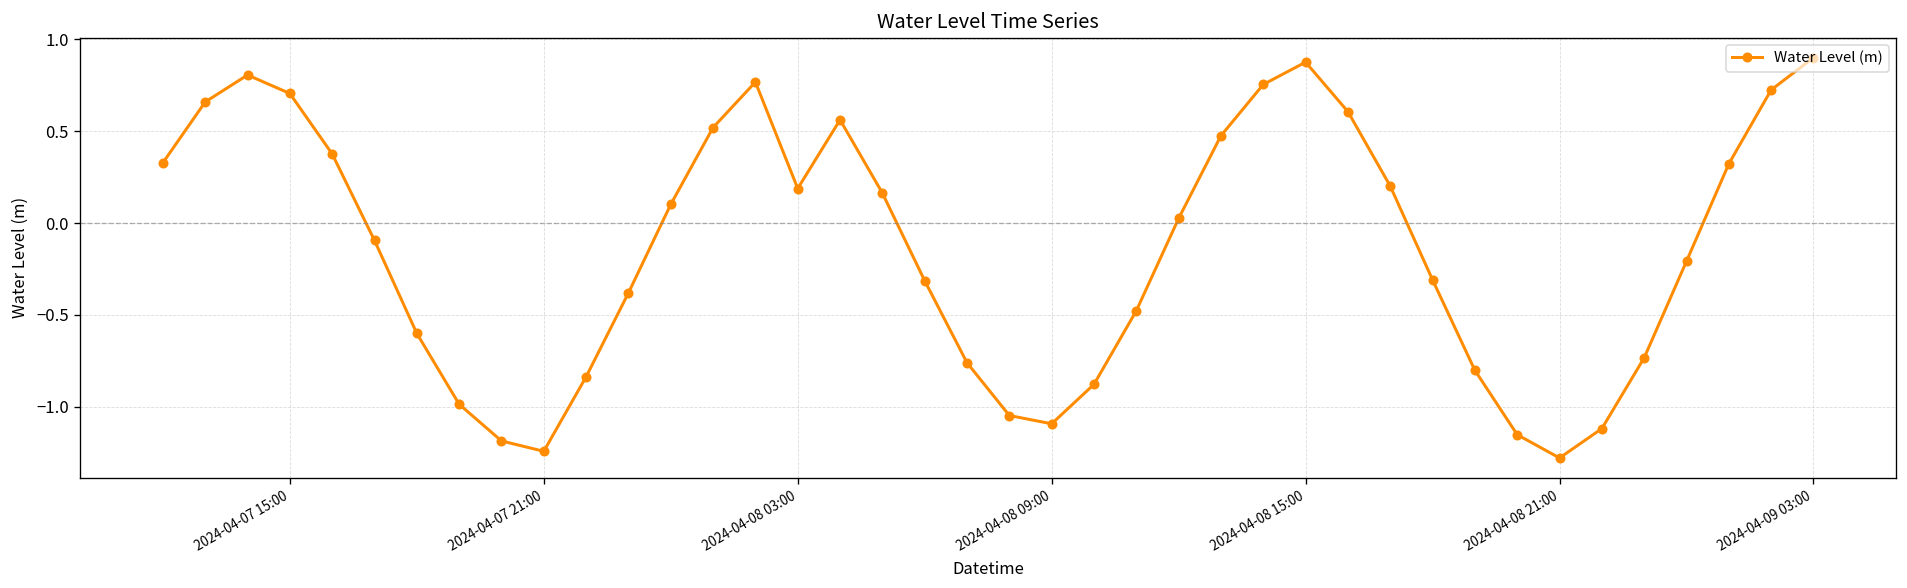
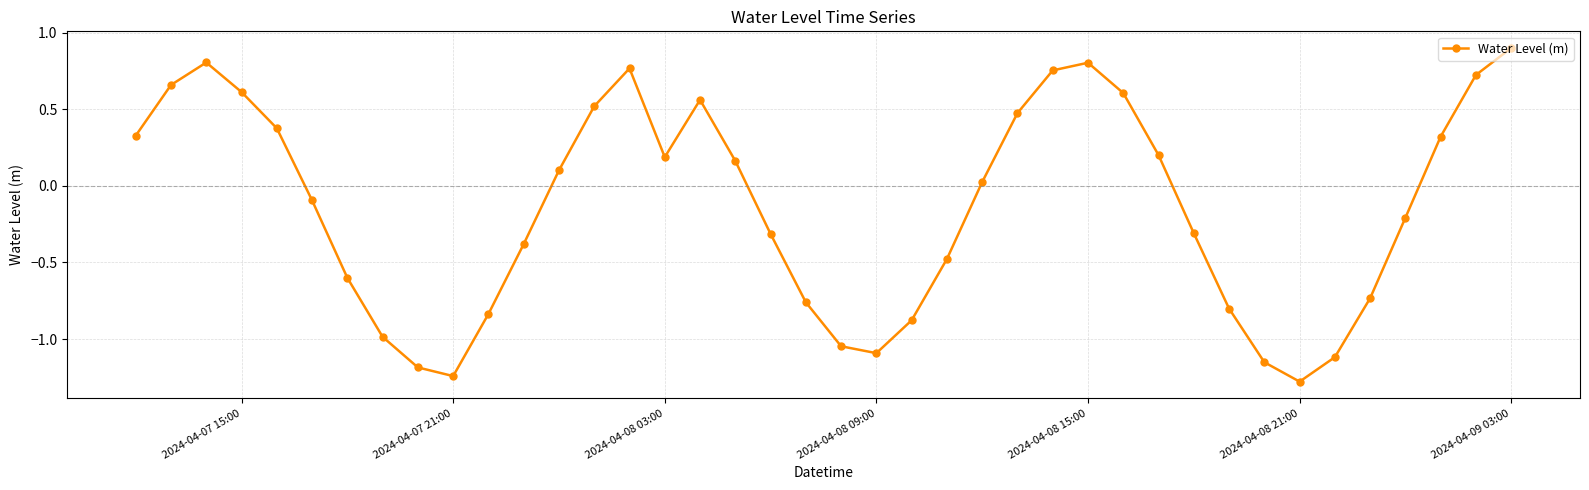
  {
-   "2024-04-07 15:00": 0.71,
+   "2024-04-07 15:00": 0.61,
    "2024-04-07 21:00": -1.24,
    "2024-04-08 03:00": 0.19,
    "2024-04-08 09:00": -1.09,
-   "2024-04-08 15:00": 0.88,
+   "2024-04-08 15:00": 0.80,
    "2024-04-08 21:00": -1.28
  }
